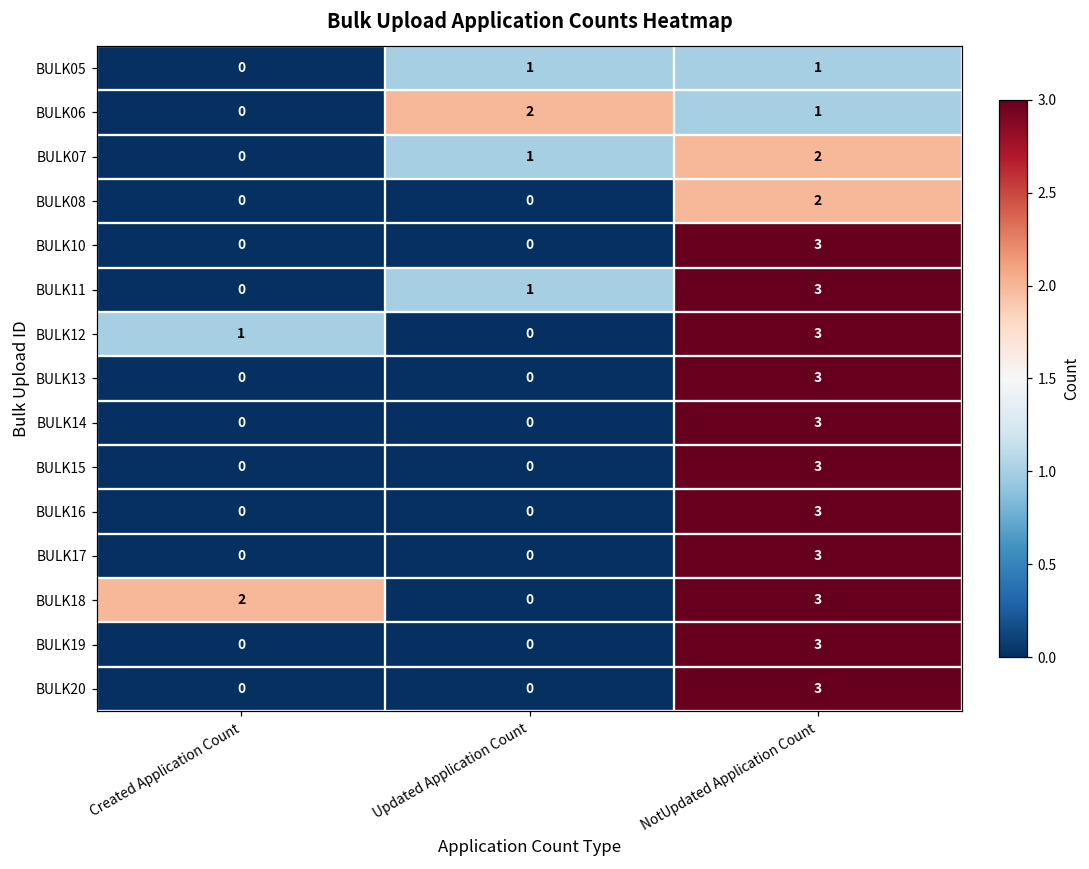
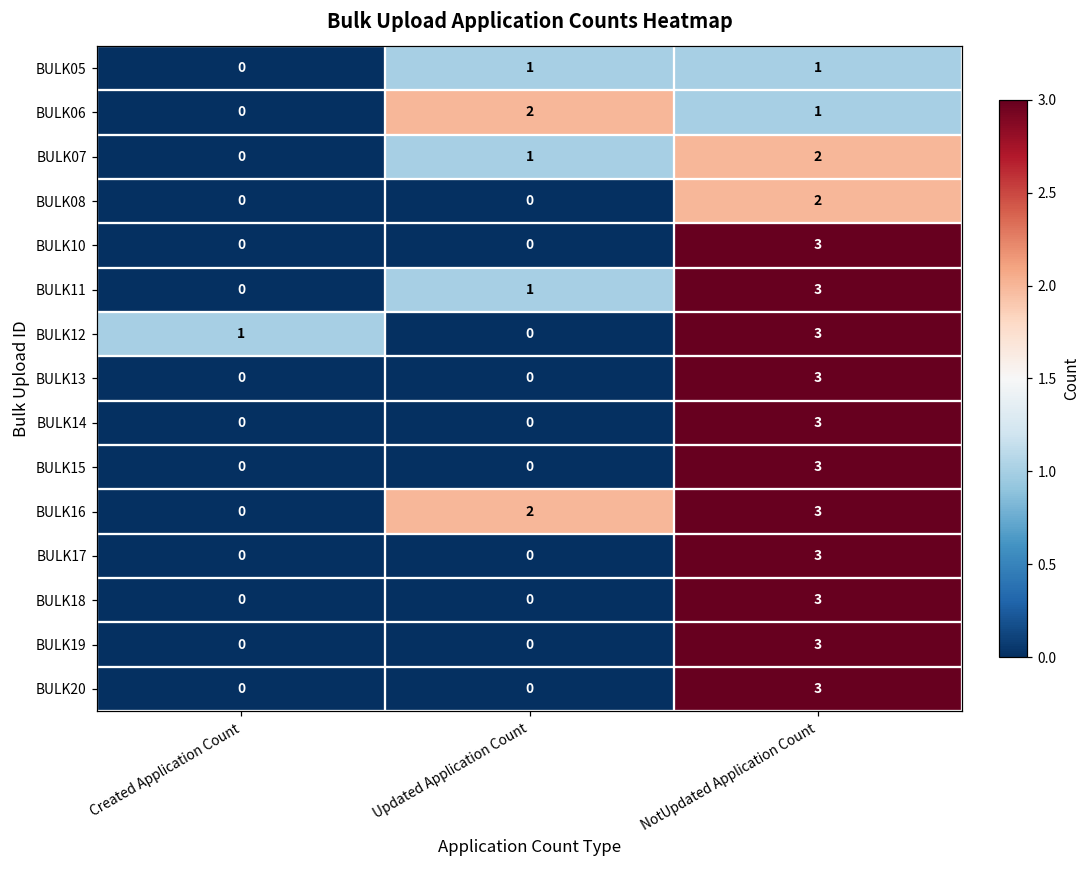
  {
    "BULK05": {
      "Created Application Count": 0,
      "Updated Application Count": 1,
      "NotUpdated Application Count": 1
    },
    "BULK06": {
      "Created Application Count": 0,
      "Updated Application Count": 2,
      "NotUpdated Application Count": 1
    },
    "BULK07": {
      "Created Application Count": 0,
      "Updated Application Count": 1,
      "NotUpdated Application Count": 2
    },
    "BULK08": {
      "Created Application Count": 0,
      "Updated Application Count": 0,
      "NotUpdated Application Count": 2
    },
    "BULK10": {
      "Created Application Count": 0,
      "Updated Application Count": 0,
      "NotUpdated Application Count": 3
    },
    "BULK11": {
      "Created Application Count": 0,
      "Updated Application Count": 1,
      "NotUpdated Application Count": 3
    },
    "BULK12": {
      "Created Application Count": 1,
      "Updated Application Count": 0,
      "NotUpdated Application Count": 3
    },
    "BULK13": {
      "Created Application Count": 0,
      "Updated Application Count": 0,
      "NotUpdated Application Count": 3
    },
    "BULK14": {
      "Created Application Count": 0,
      "Updated Application Count": 0,
      "NotUpdated Application Count": 3
    },
    "BULK15": {
      "Created Application Count": 0,
      "Updated Application Count": 0,
      "NotUpdated Application Count": 3
    },
    "BULK16": {
      "Created Application Count": 0,
-     "Updated Application Count": 0,
+     "Updated Application Count": 2,
      "NotUpdated Application Count": 3
    },
    "BULK17": {
      "Created Application Count": 0,
      "Updated Application Count": 0,
      "NotUpdated Application Count": 3
    },
    "BULK18": {
-     "Created Application Count": 2,
+     "Created Application Count": 0,
      "Updated Application Count": 0,
      "NotUpdated Application Count": 3
    },
    "BULK19": {
      "Created Application Count": 0,
      "Updated Application Count": 0,
      "NotUpdated Application Count": 3
    },
    "BULK20": {
      "Created Application Count": 0,
      "Updated Application Count": 0,
      "NotUpdated Application Count": 3
    }
  }
